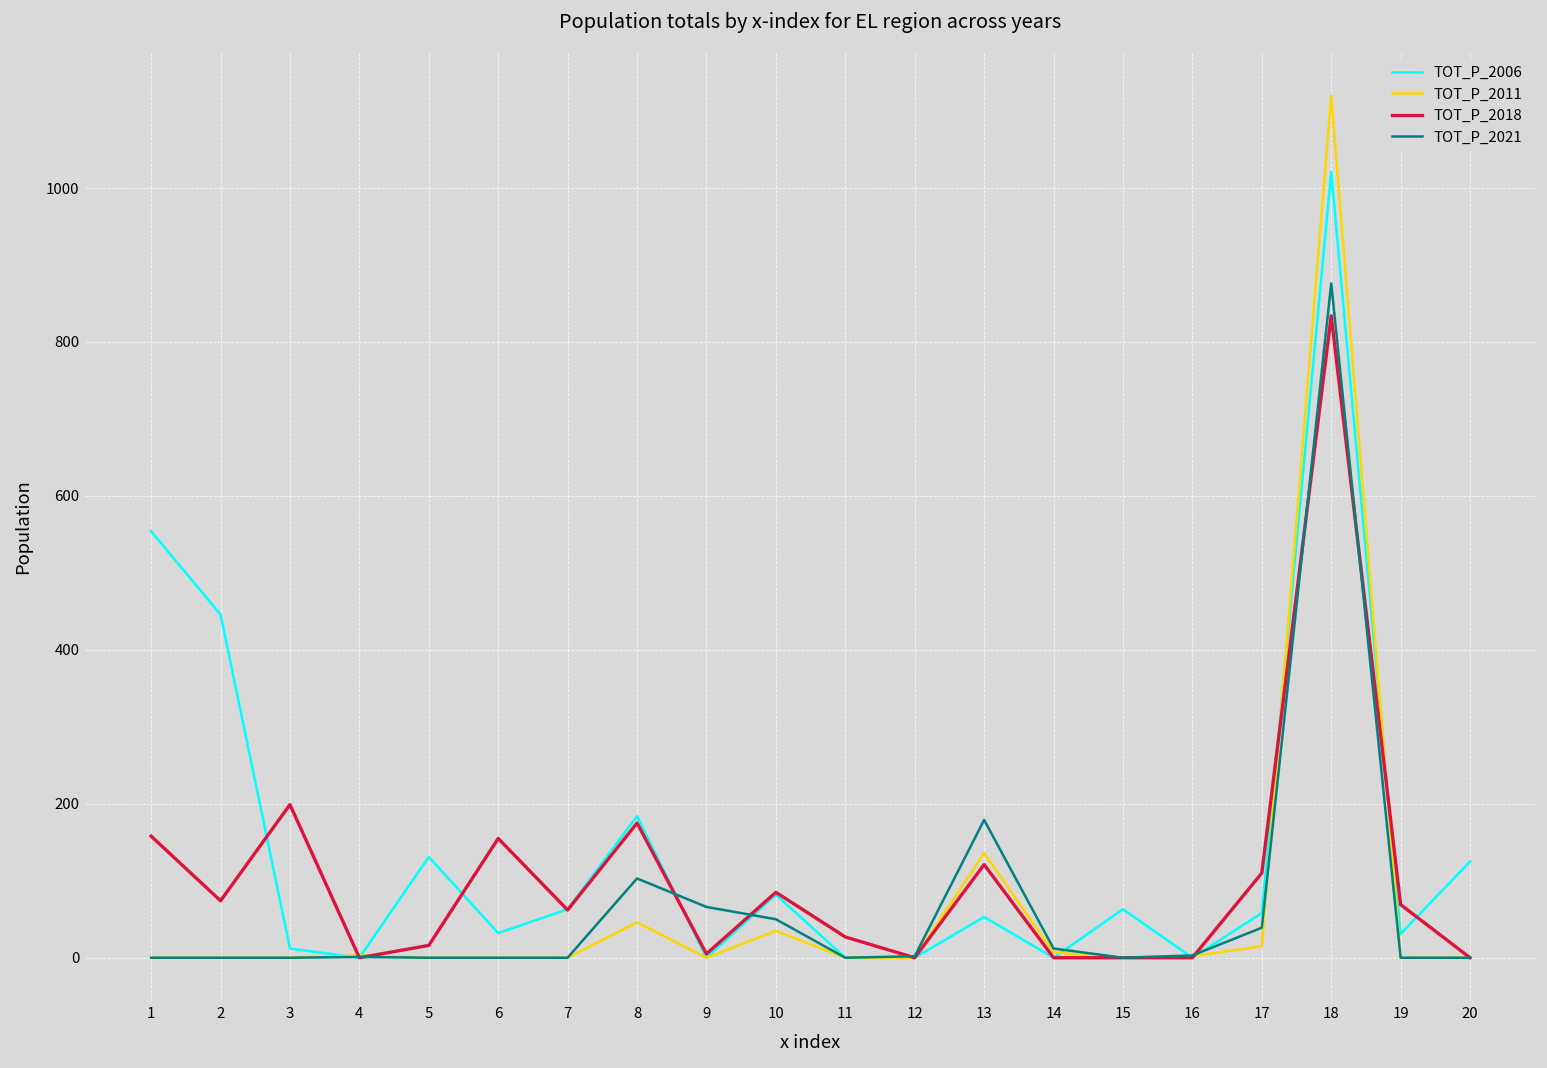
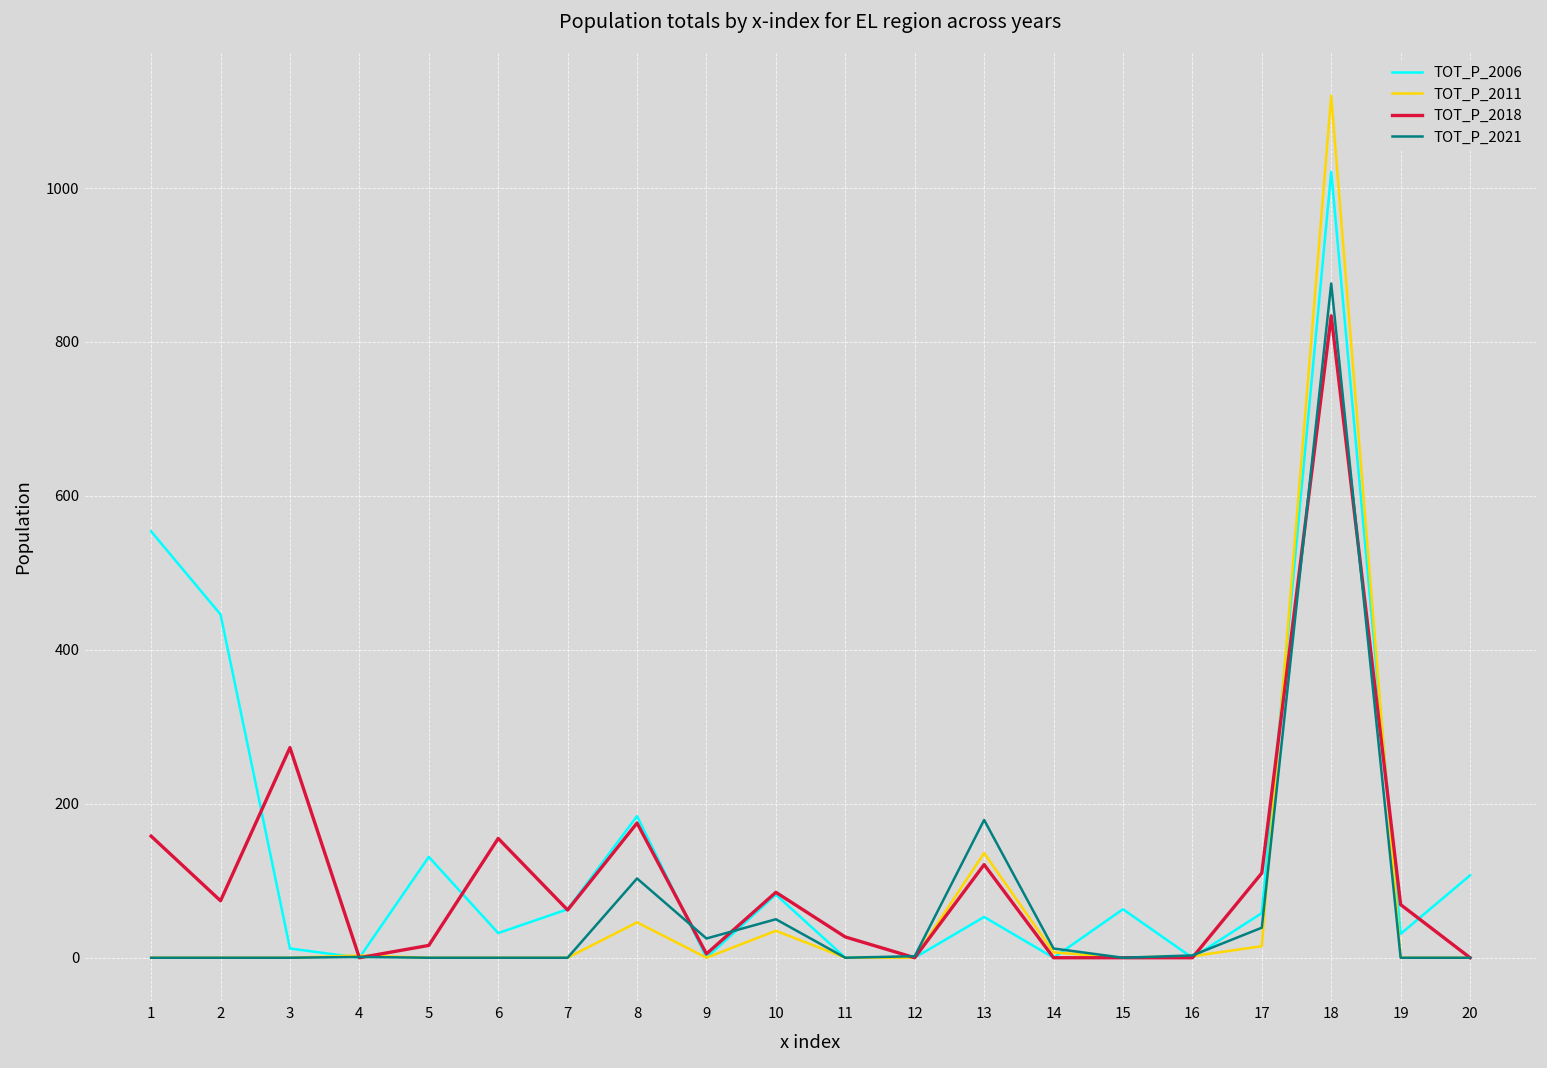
  {
    "TOT_P_2006": {
      "1": 550,
      "2": 450,
      "3": 10,
      "5": 130,
      "6": 30,
      "8": 180,
      "13": 50,
      "15": 60,
      "17": 60,
      "18": 1020,
      "19": 30,
-     "20": 130
+     "20": 110
    },
    "TOT_P_2011": {
      "8": 50,
      "10": 40,
      "13": 140,
      "14": 10,
      "17": 20,
      "18": 1120
    },
    "TOT_P_2018": {
      "1": 160,
      "2": 70,
-     "3": 200,
+     "3": 270,
      "5": 20,
      "6": 160,
      "8": 180,
      "9": 10,
      "11": 30,
      "13": 120,
      "17": 110,
      "18": 830,
      "19": 70
    },
    "TOT_P_2021": {
      "8": 100,
-     "9": 70,
+     "9": 30,
      "10": 50,
      "13": 180,
      "14": 10,
      "17": 40,
      "18": 880
    }
  }
